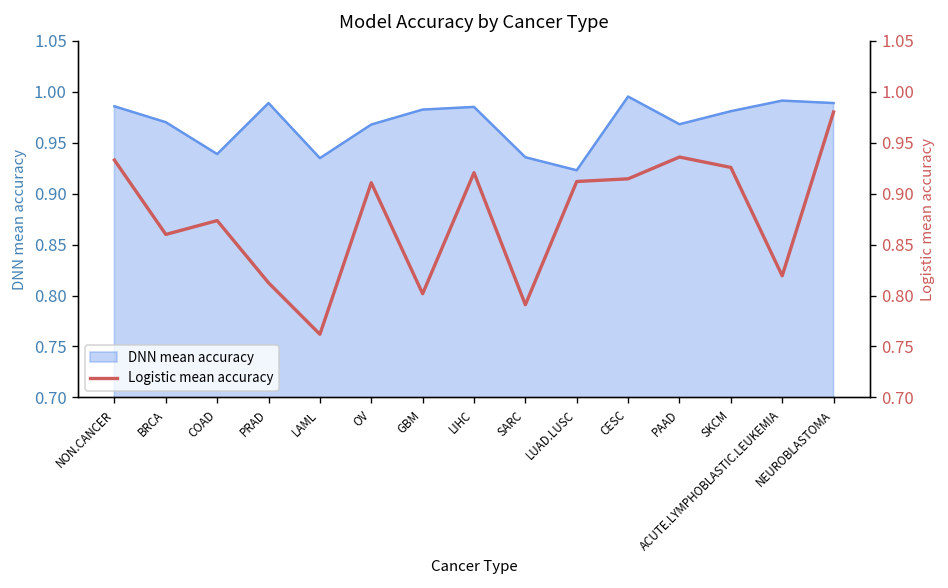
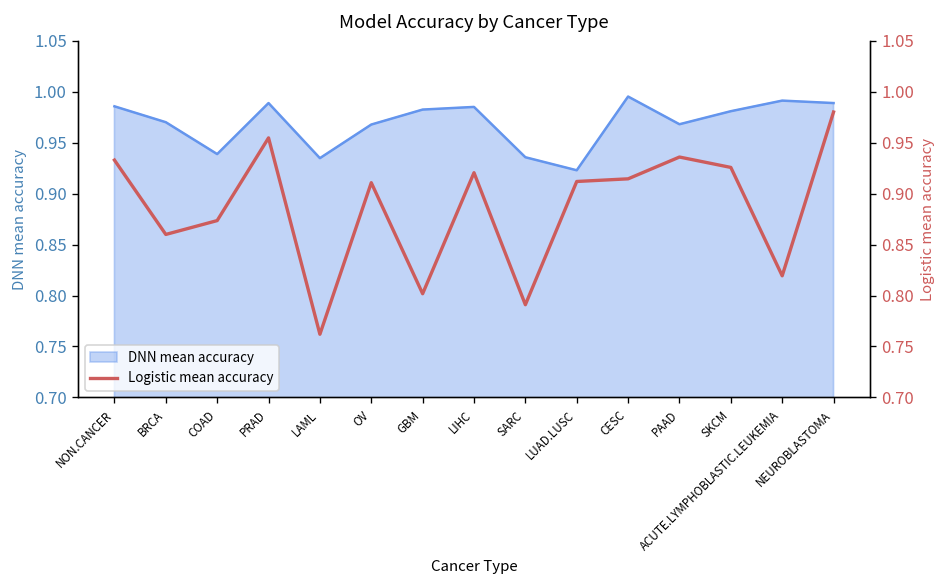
  {
    "DNN mean accuracy": {
      "NON.CANCER": 0.99,
      "BRCA": 0.97,
      "COAD": 0.94,
      "PRAD": 0.99,
      "LAML": 0.93,
      "OV": 0.97,
      "GBM": 0.98,
      "LIHC": 0.99,
      "SARC": 0.94,
      "LUAD.LUSC": 0.92,
      "CESC": 1.00,
      "PAAD": 0.97,
      "SKCM": 0.98,
      "ACUTE.LYMPHOBLASTIC.LEUKEMIA": 0.99,
      "NEUROBLASTOMA": 0.99
    },
    "Logistic mean accuracy": {
      "NON.CANCER": 0.93,
      "BRCA": 0.86,
      "COAD": 0.87,
-     "PRAD": 0.81,
+     "PRAD": 0.95,
      "LAML": 0.76,
      "OV": 0.91,
      "GBM": 0.80,
      "LIHC": 0.92,
      "SARC": 0.79,
      "LUAD.LUSC": 0.91,
      "CESC": 0.91,
      "PAAD": 0.94,
      "SKCM": 0.93,
      "ACUTE.LYMPHOBLASTIC.LEUKEMIA": 0.82,
      "NEUROBLASTOMA": 0.98
    }
  }
